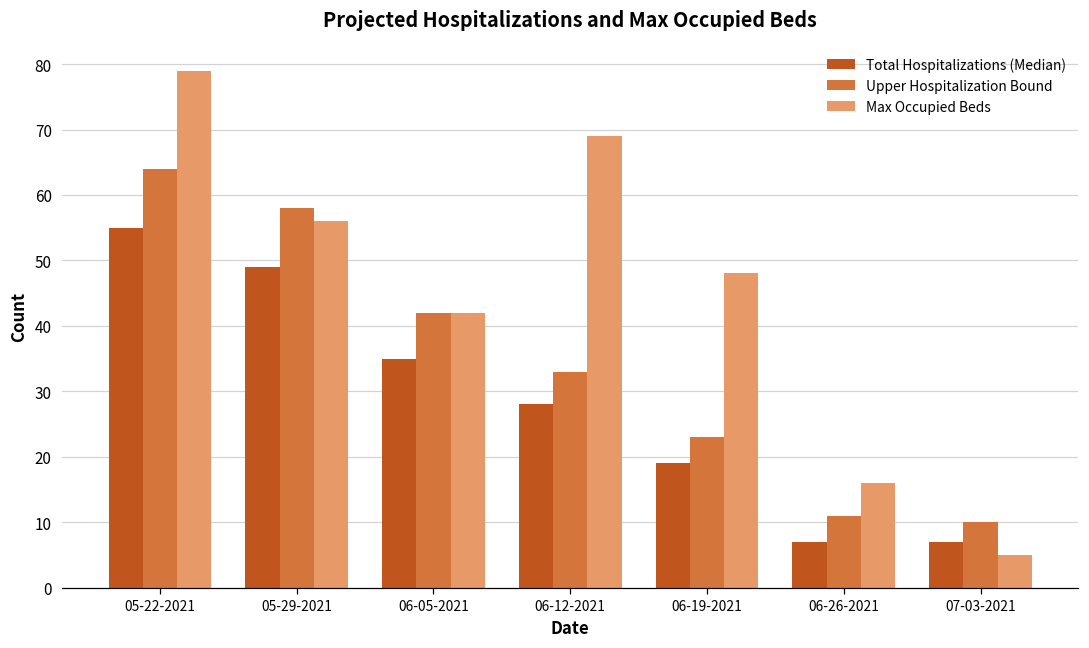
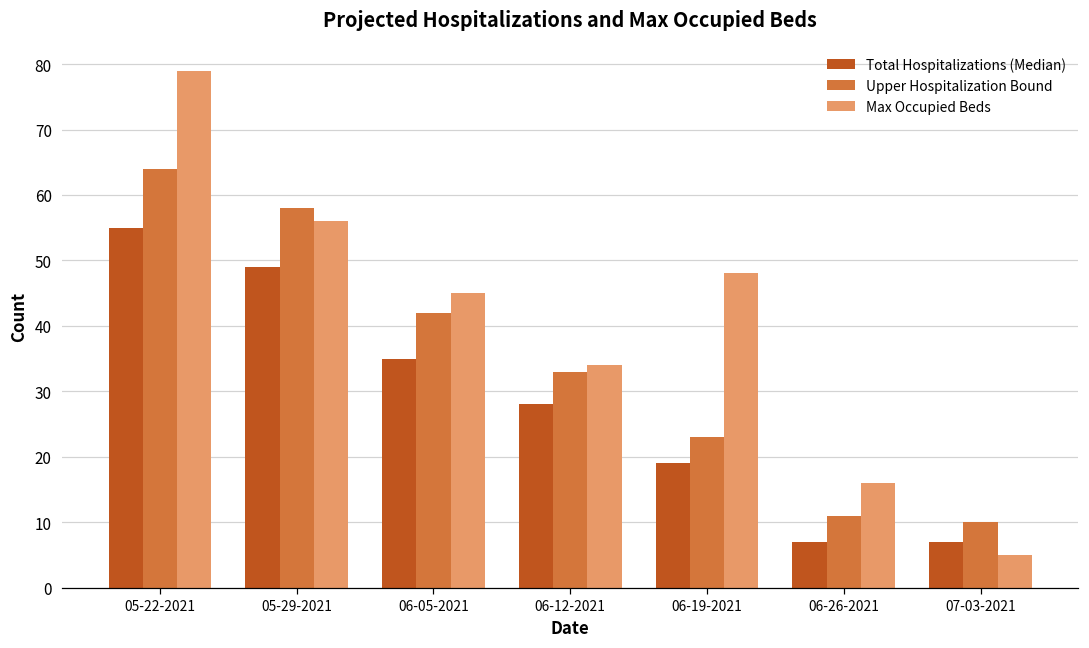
  {
    "Max Occupied Beds": {
      "05-22-2021": 79,
      "05-29-2021": 56,
-     "06-05-2021": 42,
-     "06-12-2021": 69,
+     "06-05-2021": 45,
+     "06-12-2021": 34,
      "06-19-2021": 48,
      "06-26-2021": 16,
      "07-03-2021": 5
    }
  }
